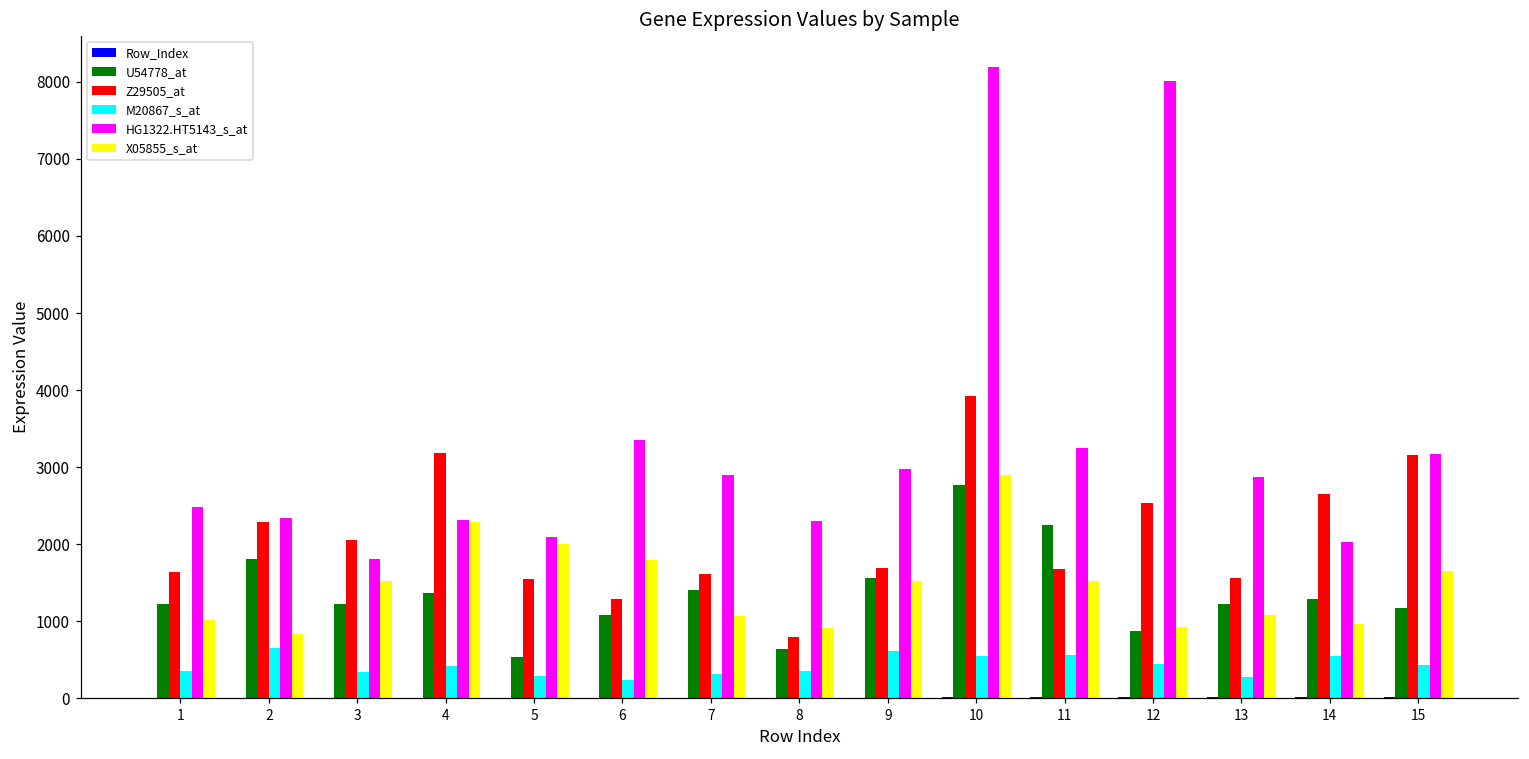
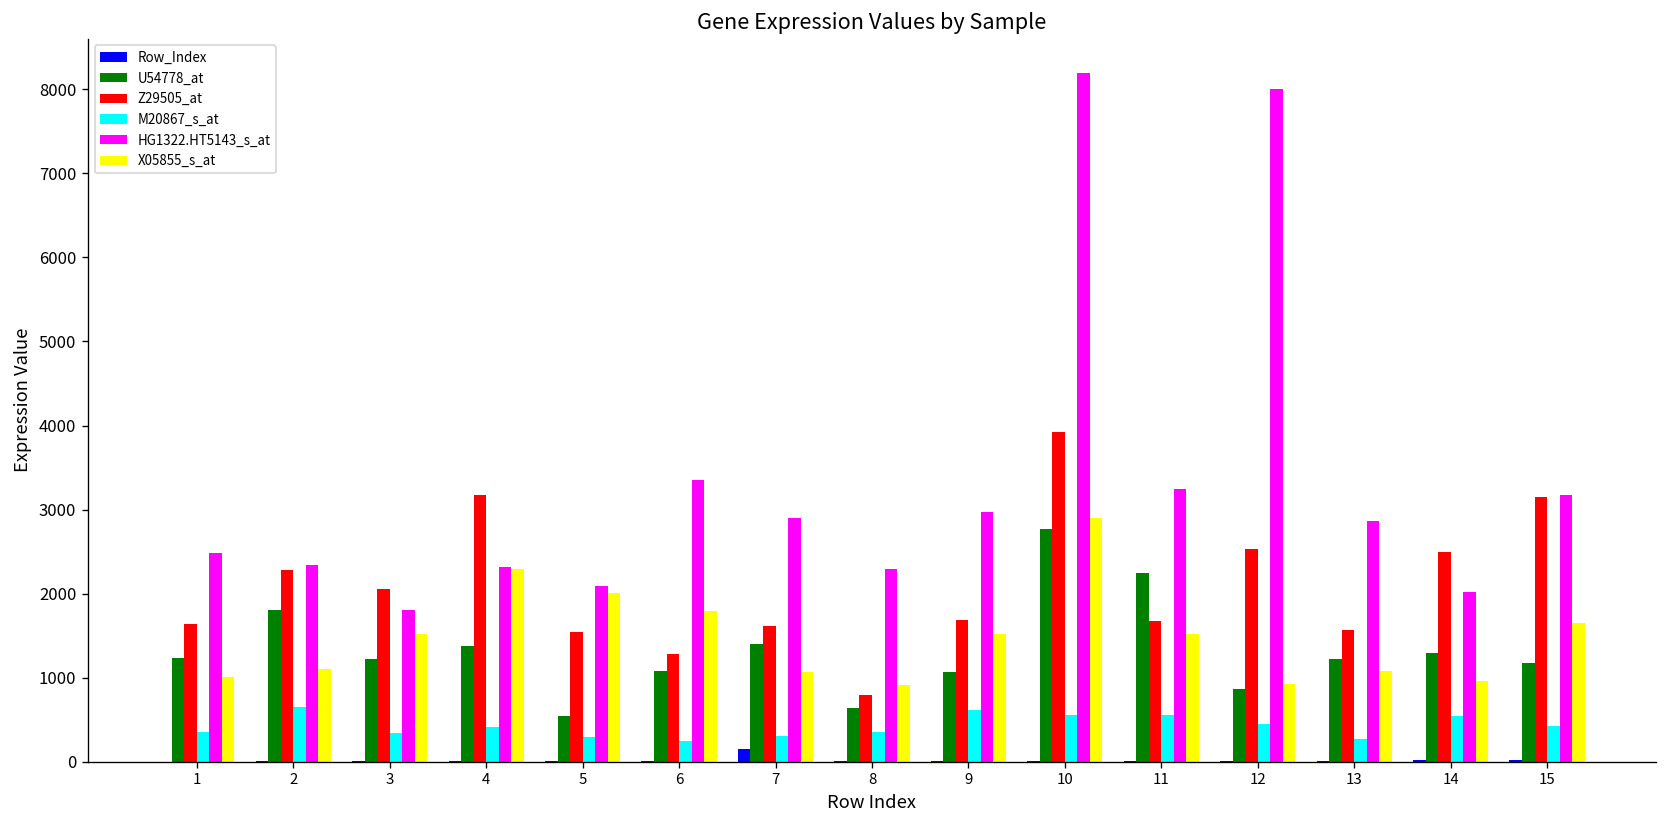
  {
    "Row_Index": {
-     "7": 0
+     "7": 200
    },
    "U54778_at": {
      "1": 1200,
      "2": 1800,
      "3": 1200,
      "4": 1400,
      "5": 500,
      "6": 1100,
      "7": 1400,
      "8": 600,
-     "9": 1600,
+     "9": 1100,
      "10": 2800,
      "11": 2200,
      "12": 900,
      "13": 1200,
      "14": 1300,
      "15": 1200
    },
    "Z29505_at": {
      "1": 1600,
      "2": 2300,
      "3": 2100,
      "4": 3200,
      "5": 1500,
      "6": 1300,
      "7": 1600,
      "8": 800,
      "9": 1700,
      "10": 3900,
      "11": 1700,
      "12": 2500,
      "13": 1600,
-     "14": 2700,
+     "14": 2500,
      "15": 3200
    },
    "M20867_s_at": {
      "1": 400,
      "2": 700,
      "3": 300,
      "4": 400,
      "5": 300,
      "6": 200,
      "7": 300,
      "8": 400,
      "9": 600,
      "10": 600,
      "11": 600,
      "12": 500,
      "13": 300,
      "14": 500,
      "15": 400
    },
    "HG1322.HT5143_s_at": {
      "1": 2500,
      "2": 2300,
      "3": 1800,
      "4": 2300,
      "5": 2100,
      "6": 3300,
      "7": 2900,
      "8": 2300,
      "9": 3000,
      "10": 8200,
      "11": 3200,
      "12": 8000,
      "13": 2900,
      "14": 2000,
      "15": 3200
    },
    "X05855_s_at": {
      "1": 1000,
-     "2": 800,
+     "2": 1100,
      "3": 1500,
      "4": 2300,
      "5": 2000,
      "6": 1800,
      "7": 1100,
      "8": 900,
      "9": 1500,
      "10": 2900,
      "11": 1500,
      "12": 900,
      "13": 1100,
      "14": 1000,
      "15": 1700
    }
  }
